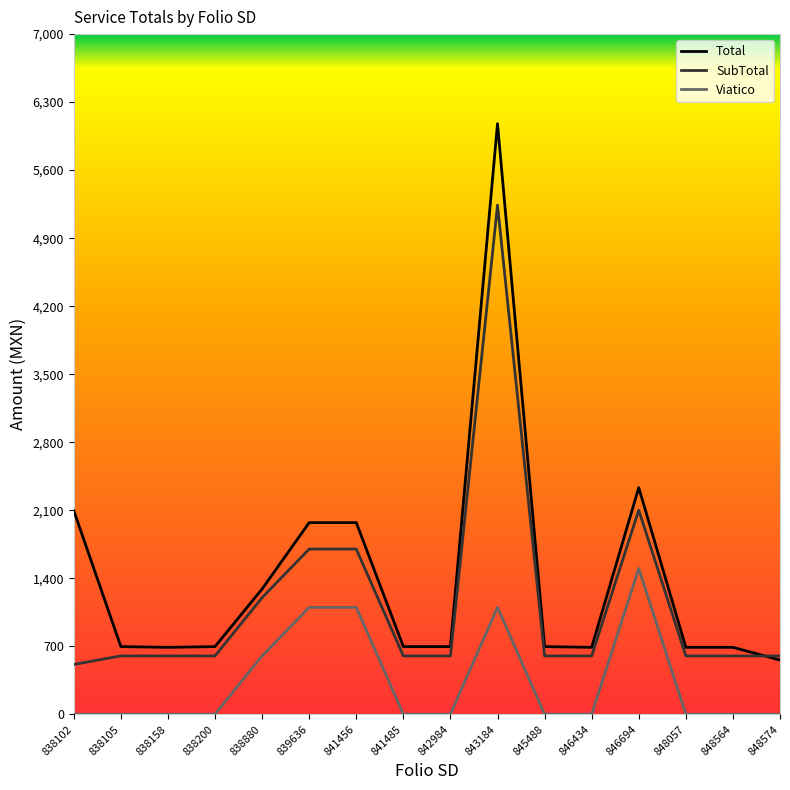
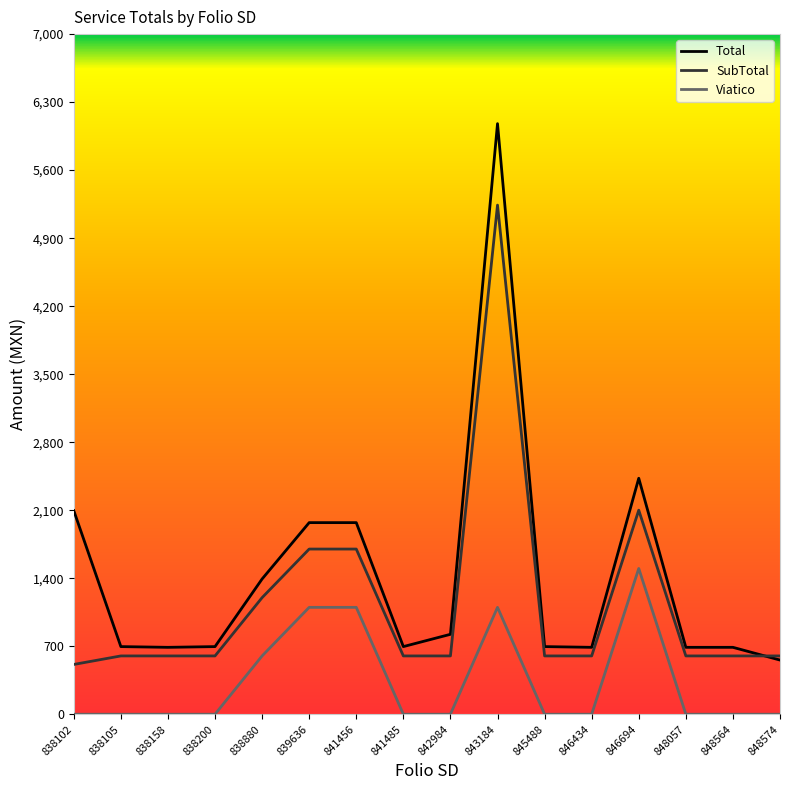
  {
    "Total": {
      "838102": "2,100",
      "838105": "700",
      "838158": "700",
      "838200": "700",
-     "838880": "1,300",
+     "838880": "1,400",
      "839636": "2,000",
      "841456": "2,000",
      "841485": "700",
-     "842984": "700",
+     "842984": "800",
      "843184": "6,100",
      "845488": "700",
      "846434": "700",
-     "846694": "2,300",
+     "846694": "2,400",
      "848057": "700",
      "848564": "700",
      "848574": "600"
    },
    "SubTotal": {
      "838102": "500",
      "838105": "600",
      "838158": "600",
      "838200": "600",
      "838880": "1,200",
      "839636": "1,700",
      "841456": "1,700",
      "841485": "600",
      "842984": "600",
      "843184": "5,200",
      "845488": "600",
      "846434": "600",
      "846694": "2,100",
      "848057": "600",
      "848564": "600",
      "848574": "600"
    },
    "Viatico": {
      "838102": "0",
      "838105": "0",
      "838158": "0",
      "838200": "0",
      "838880": "600",
      "839636": "1,100",
      "841456": "1,100",
      "841485": "0",
      "842984": "0",
      "843184": "1,100",
      "845488": "0",
      "846434": "0",
      "846694": "1,500",
      "848057": "0",
      "848564": "0",
      "848574": "0"
    }
  }
